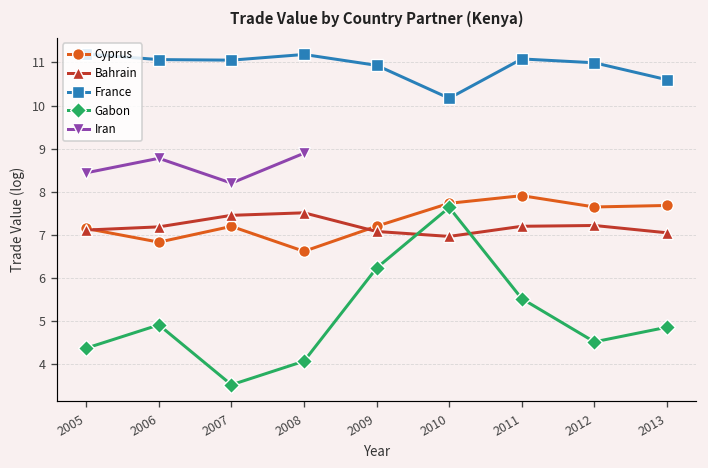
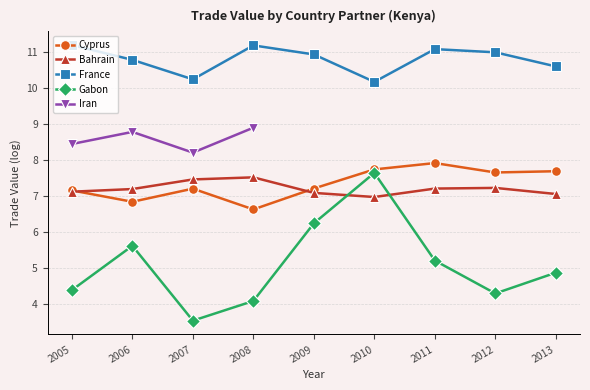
  {
    "France": {
-     "2006": 11.1,
-     "2007": 11.1,
+     "2006": 10.8,
+     "2007": 10.2,
      "2008": 11.2,
      "2009": 10.9,
      "2010": 10.2,
      "2011": 11.1,
      "2012": 11.0,
      "2013": 10.6
    },
    "Gabon": {
      "2005": 4.4,
-     "2006": 4.9,
+     "2006": 5.6,
      "2007": 3.5,
      "2008": 4.1,
      "2009": 6.2,
      "2010": 7.6,
-     "2011": 5.5,
-     "2012": 4.5,
+     "2011": 5.2,
+     "2012": 4.3,
      "2013": 4.9
    },
    "Iran": {
      "2005": 8.4,
      "2006": 8.8,
      "2007": 8.2,
      "2008": 8.9
    }
  }
